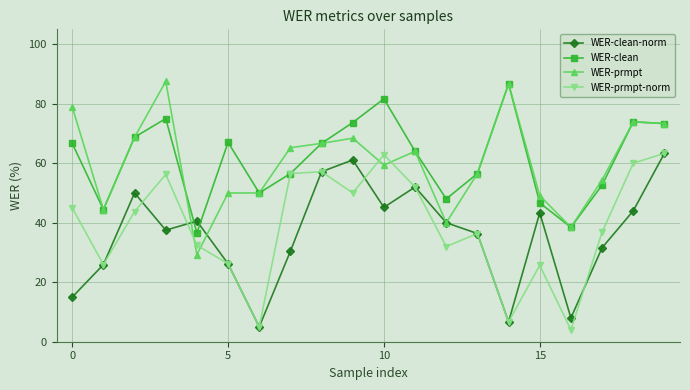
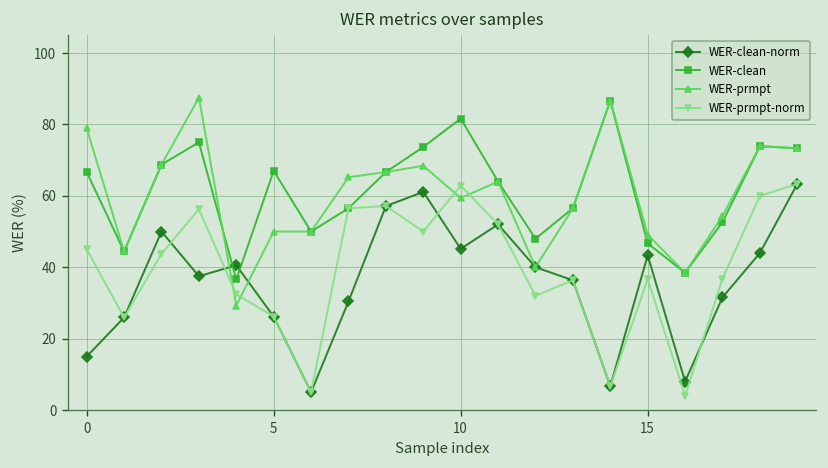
  {
    "WER-clean-norm": {
      "0": 15,
      "10": 45,
      "15": 43
    },
    "WER-clean": {
      "0": 67,
      "5": 67,
      "10": 82,
      "15": 47
    },
    "WER-prmpt": {
      "0": 79,
      "5": 50,
      "10": 59,
      "15": 49
    },
    "WER-prmpt-norm": {
      "0": 45,
      "10": 63,
-     "15": 26
+     "15": 37
    }
  }
